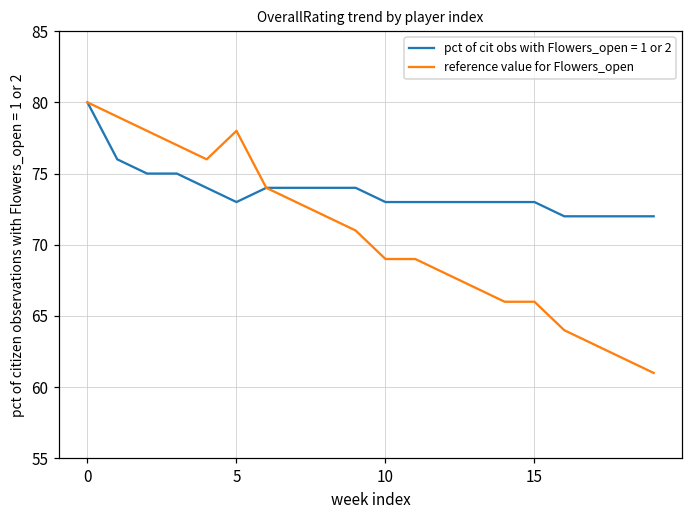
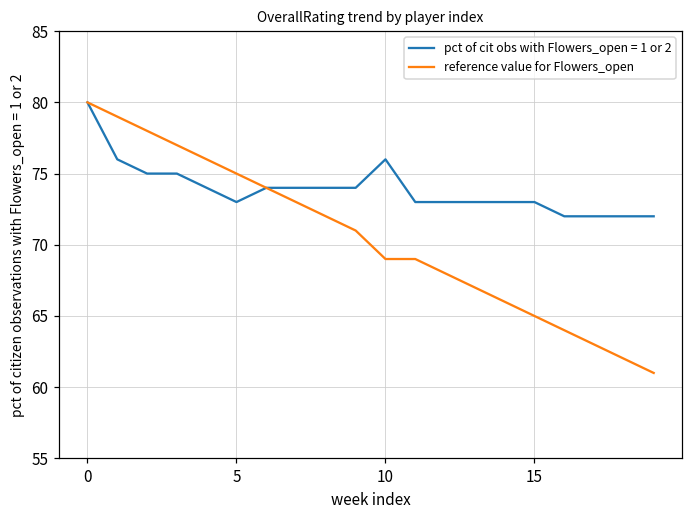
  {
    "pct of cit obs with Flowers_open = 1 or 2": {
      "5": 73,
-     "10": 73,
+     "10": 76,
      "15": 73
    },
    "reference value for Flowers_open": {
-     "5": 78,
+     "5": 75,
      "10": 69,
-     "15": 66
+     "15": 65
    }
  }
